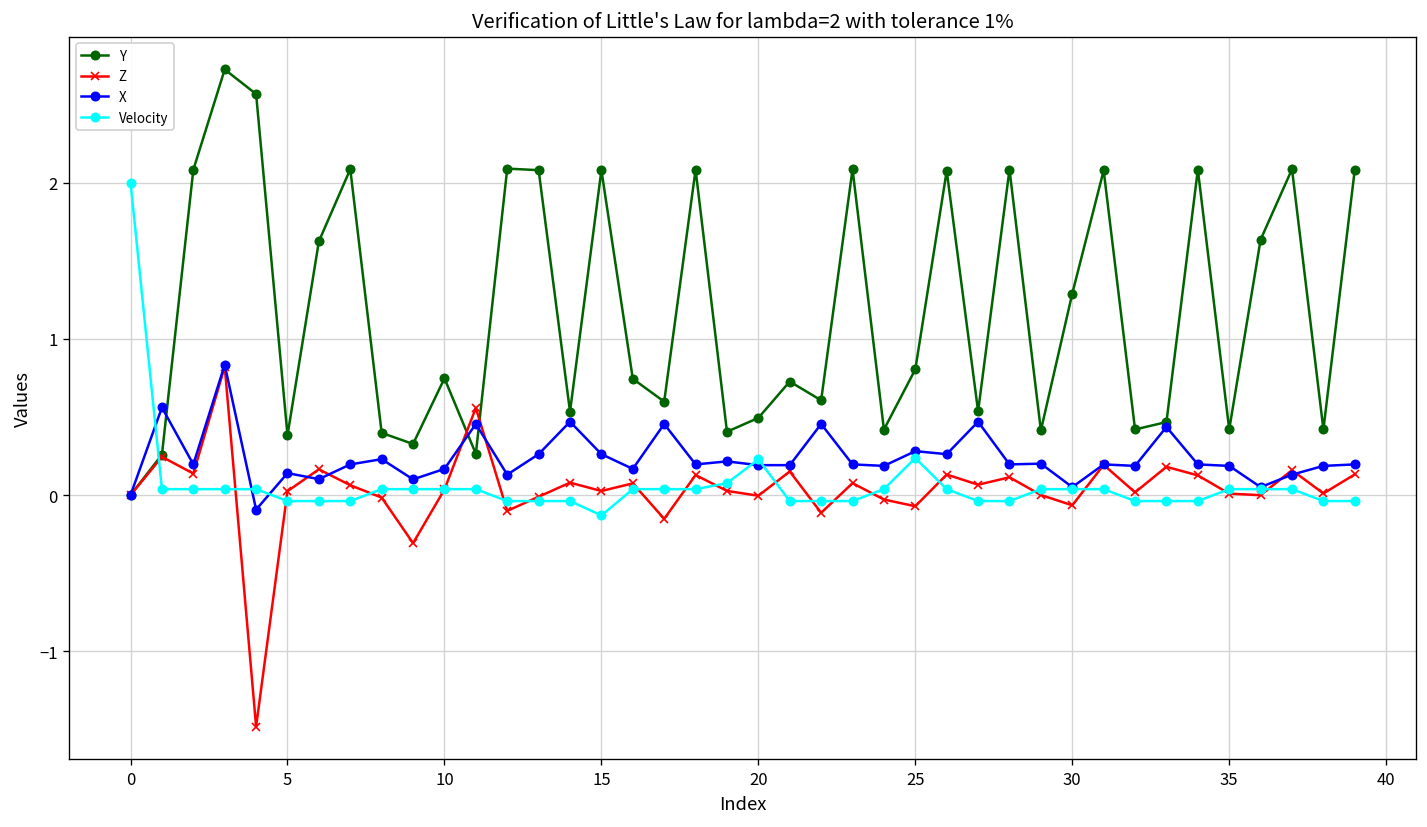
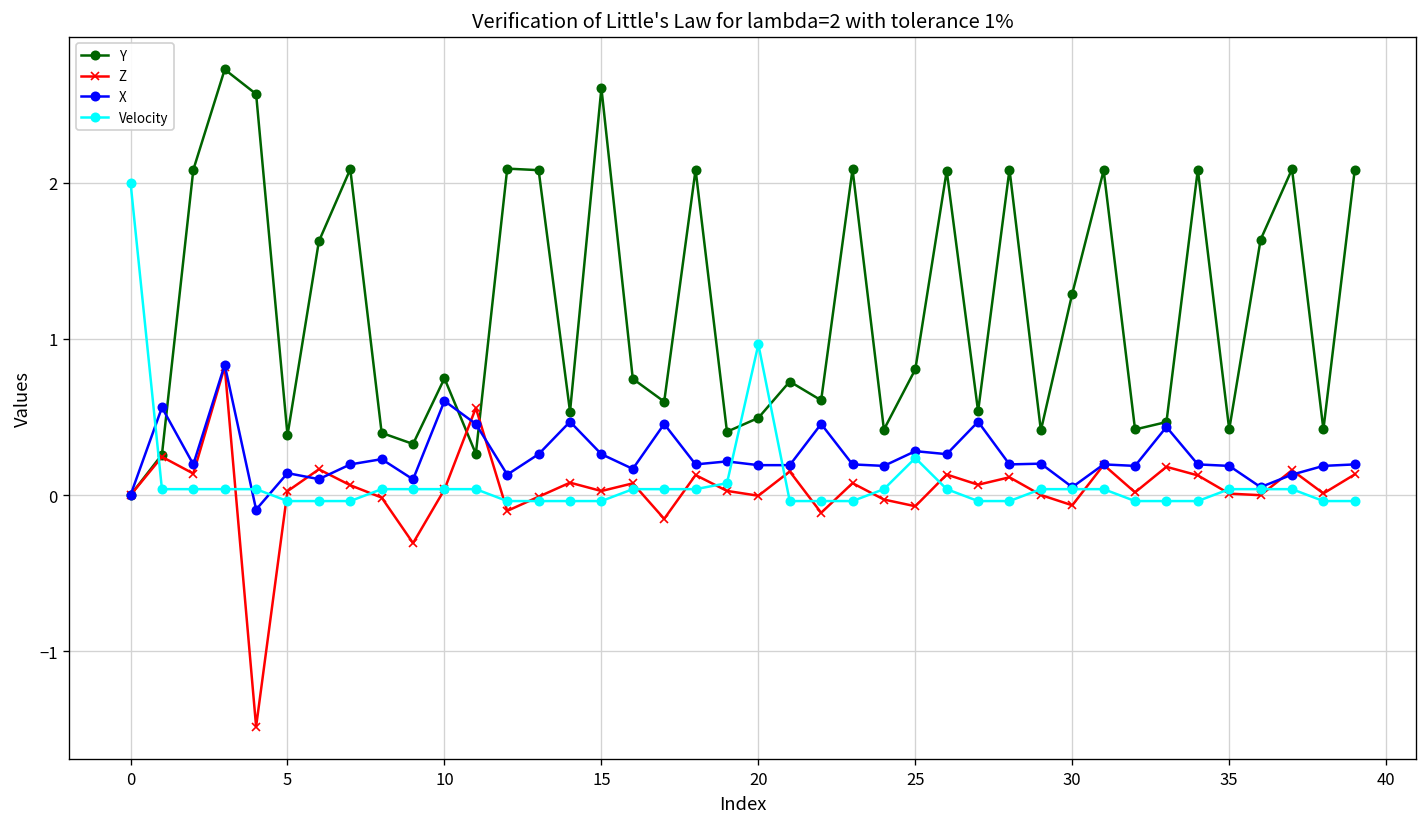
  {
    "Y": {
      "5": 0.38,
      "10": 0.75,
-     "15": 2.08,
+     "15": 2.61,
      "20": 0.49,
      "25": 0.80,
      "30": 1.29,
      "35": 0.42
    },
    "Z": {
      "5": 0.03,
      "15": 0.03,
      "20": 0.00,
      "25": -0.07,
      "30": -0.07,
      "35": 0.01
    },
    "X": {
      "5": 0.14,
-     "10": 0.17,
+     "10": 0.60,
      "15": 0.26,
      "20": 0.19,
      "25": 0.28,
      "35": 0.19
    },
    "Velocity": {
      "0": 2.00,
      "5": -0.04,
-     "15": -0.13,
-     "20": 0.23,
+     "15": -0.04,
+     "20": 0.96,
      "25": 0.24,
      "35": 0.04
    }
  }
